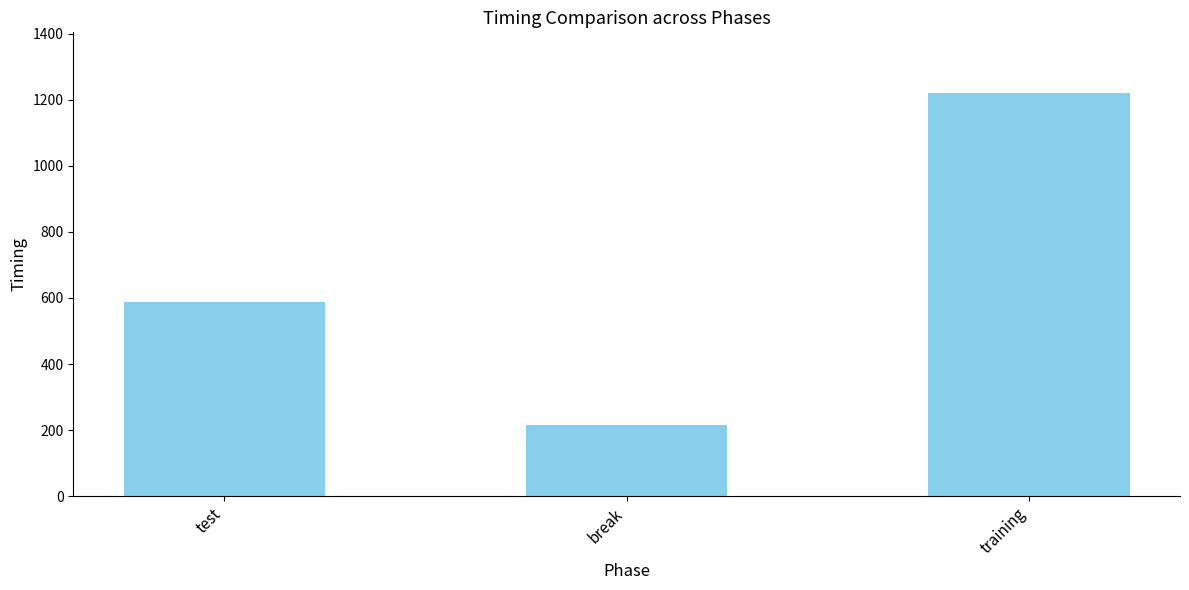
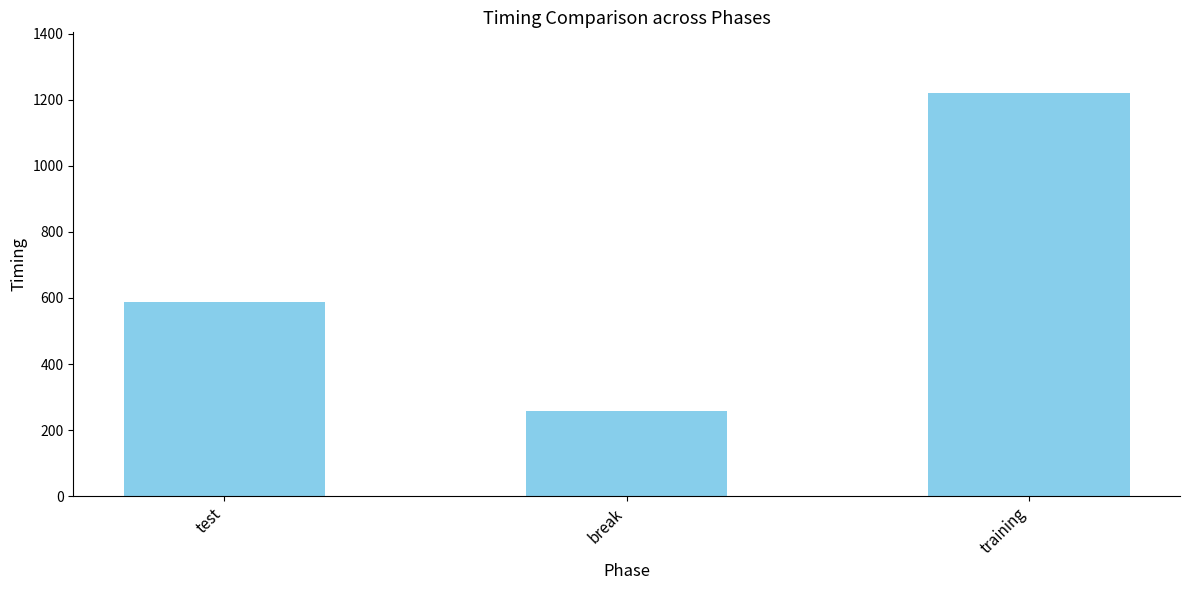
  {
    "test": 590,
-   "break": 220,
+   "break": 260,
    "training": 1220
  }
